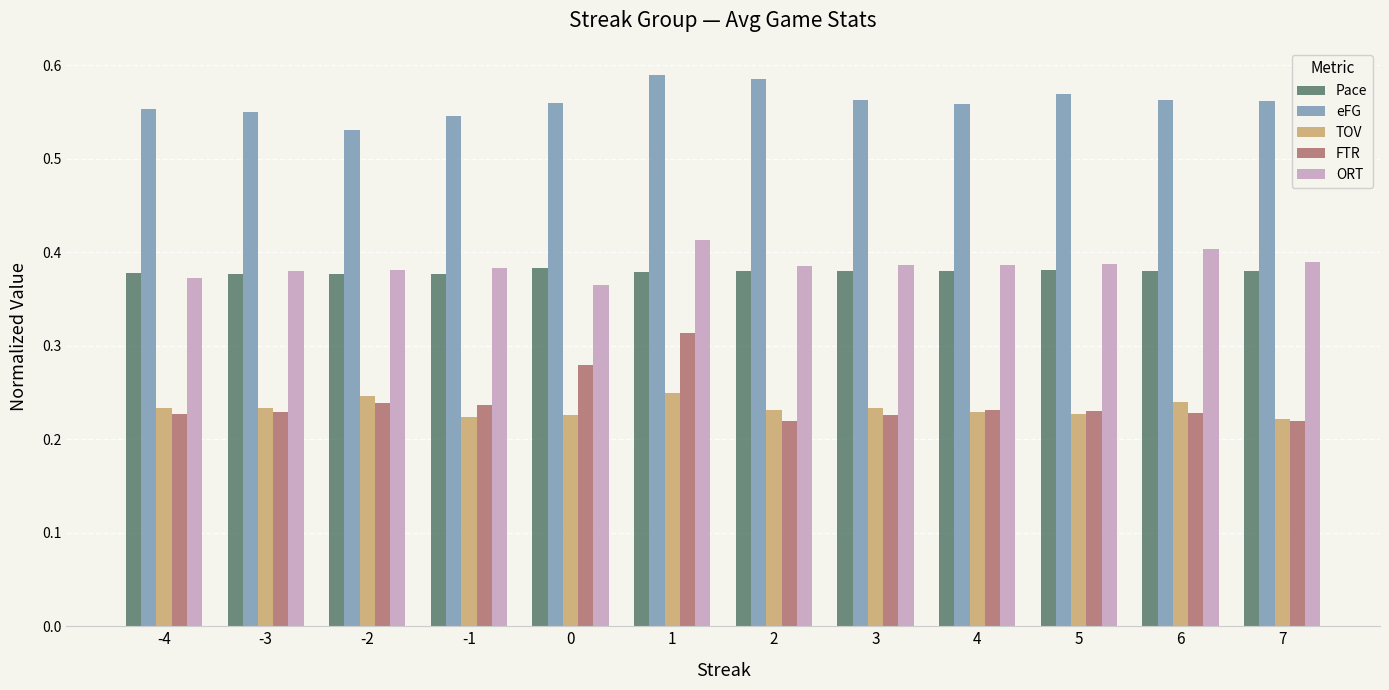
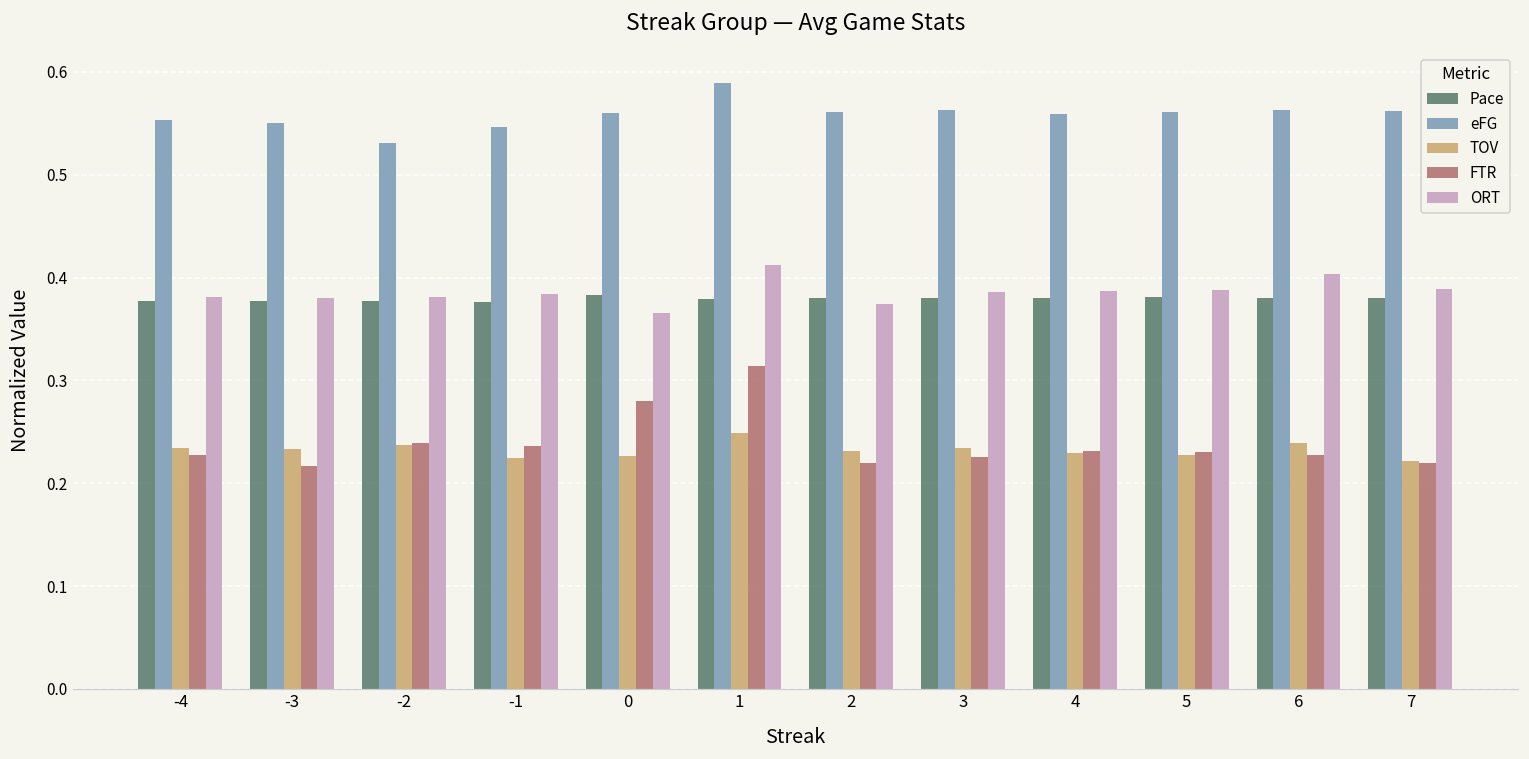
  {
    "Pace": {
      "-4": 0.38,
      "-3": 0.38,
      "-2": 0.38,
      "-1": 0.38,
      "0": 0.38,
      "1": 0.38,
      "2": 0.38,
      "3": 0.38,
      "4": 0.38,
      "5": 0.38,
      "6": 0.38,
      "7": 0.38
    },
    "eFG": {
      "-4": 0.55,
      "-3": 0.55,
      "-2": 0.53,
      "-1": 0.55,
      "0": 0.56,
      "1": 0.59,
-     "2": 0.59,
+     "2": 0.56,
      "3": 0.56,
      "4": 0.56,
-     "5": 0.57,
+     "5": 0.56,
      "6": 0.56,
      "7": 0.56
    },
    "TOV": {
      "-4": 0.23,
      "-3": 0.23,
-     "-2": 0.25,
+     "-2": 0.24,
      "-1": 0.22,
      "0": 0.23,
      "1": 0.25,
      "2": 0.23,
      "3": 0.23,
      "4": 0.23,
      "5": 0.23,
      "6": 0.24,
      "7": 0.22
    },
    "FTR": {
      "-4": 0.23,
-     "-3": 0.23,
+     "-3": 0.22,
      "-2": 0.24,
      "-1": 0.24,
      "0": 0.28,
      "1": 0.31,
      "2": 0.22,
      "3": 0.23,
      "4": 0.23,
      "5": 0.23,
      "6": 0.23,
      "7": 0.22
    },
    "ORT": {
-     "-4": 0.37,
+     "-4": 0.38,
      "-3": 0.38,
      "-2": 0.38,
      "-1": 0.38,
      "0": 0.37,
      "1": 0.41,
-     "2": 0.39,
+     "2": 0.37,
      "3": 0.39,
      "4": 0.39,
      "5": 0.39,
      "6": 0.40,
      "7": 0.39
    }
  }
